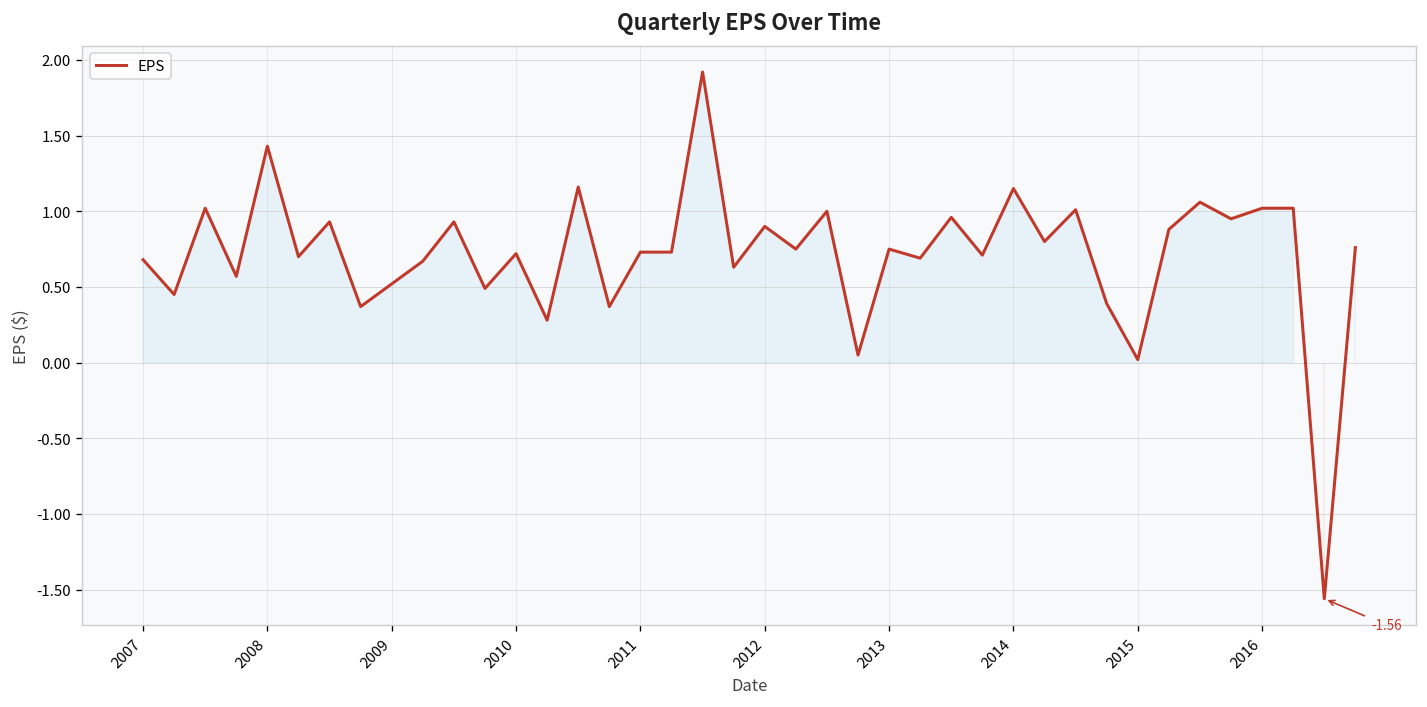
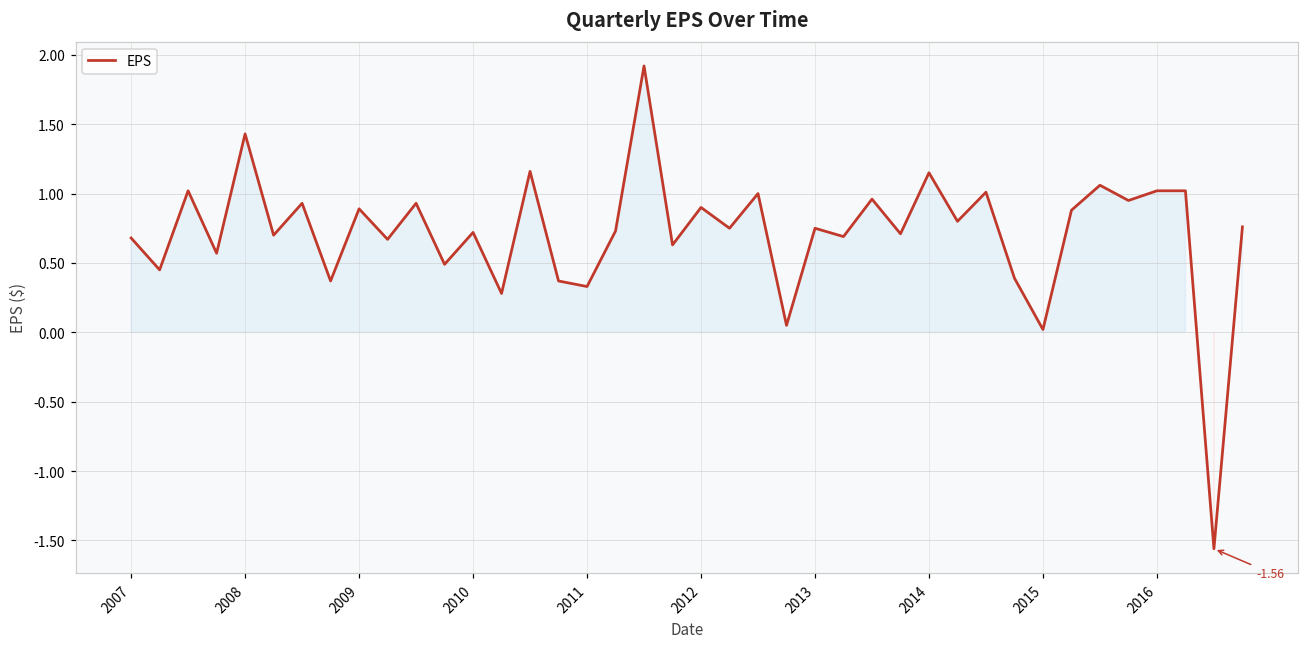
  {
    "2007": 0.68,
    "2008": 1.43,
-   "2009": 0.52,
+   "2009": 0.89,
    "2010": 0.72,
-   "2011": 0.73,
+   "2011": 0.33,
    "2012": 0.90,
    "2013": 0.75,
    "2014": 1.15,
    "2015": 0.02,
    "2016": 1.02
  }
